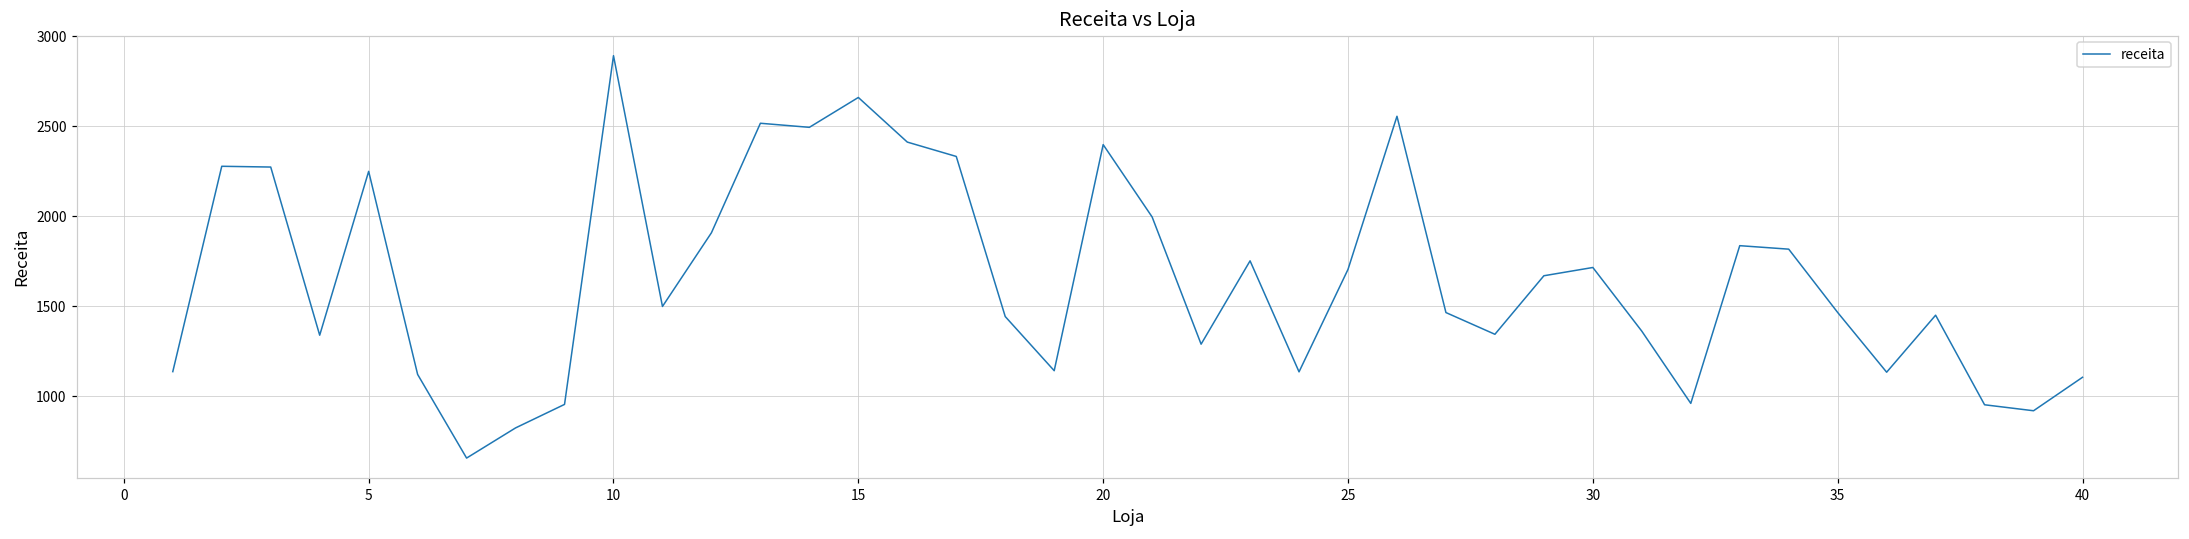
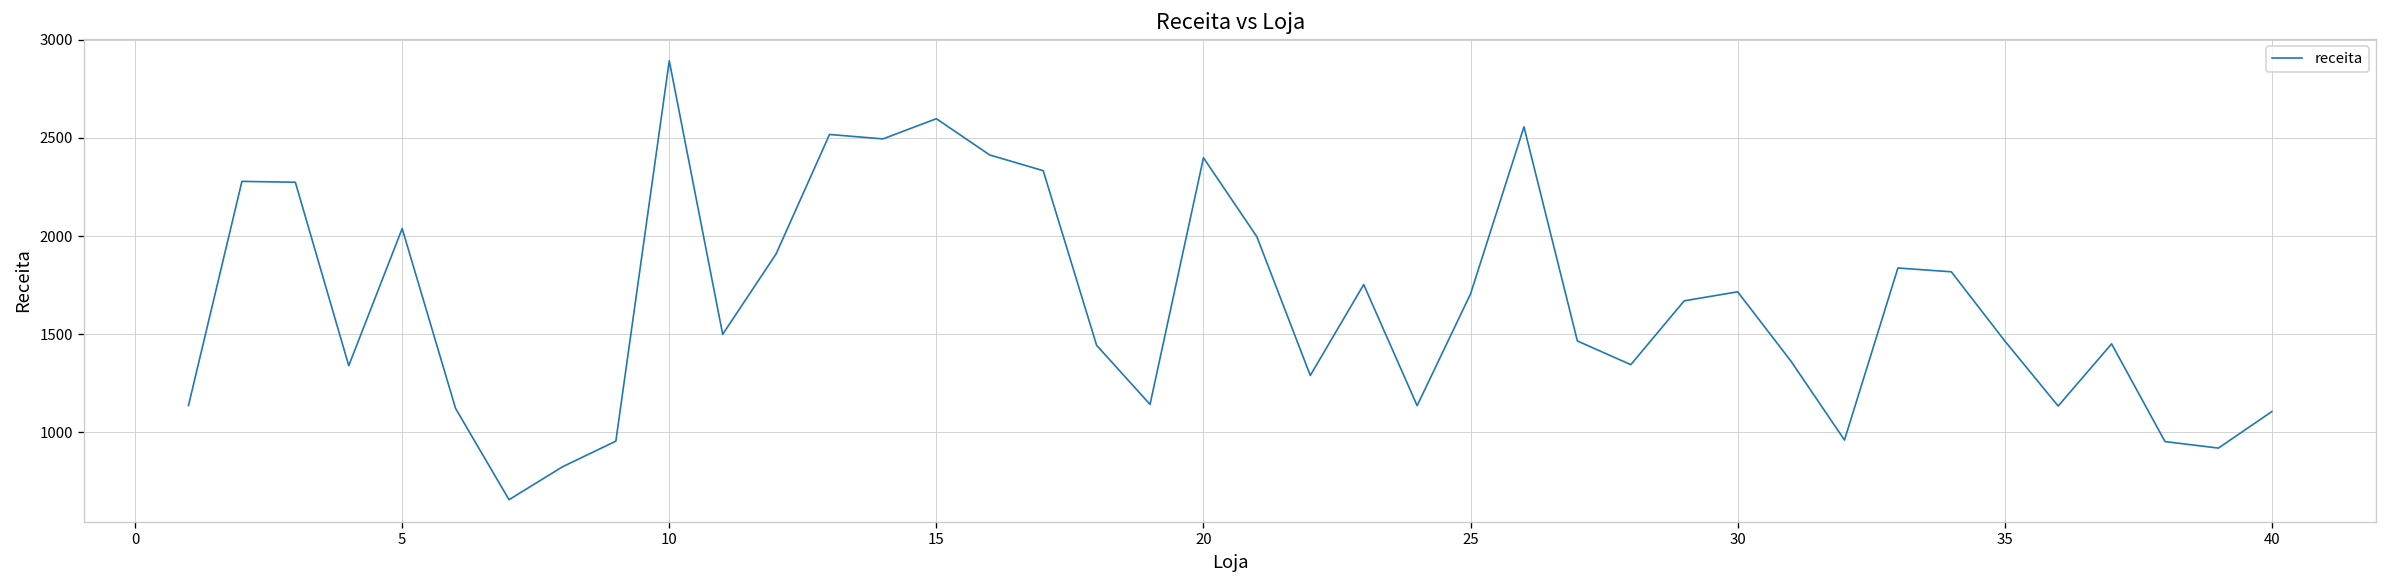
  {
-   "5": 2250,
+   "5": 2040,
    "10": 2890,
-   "15": 2660,
+   "15": 2600,
    "20": 2400,
    "25": 1710,
    "30": 1720,
    "35": 1470,
    "40": 1110
  }
